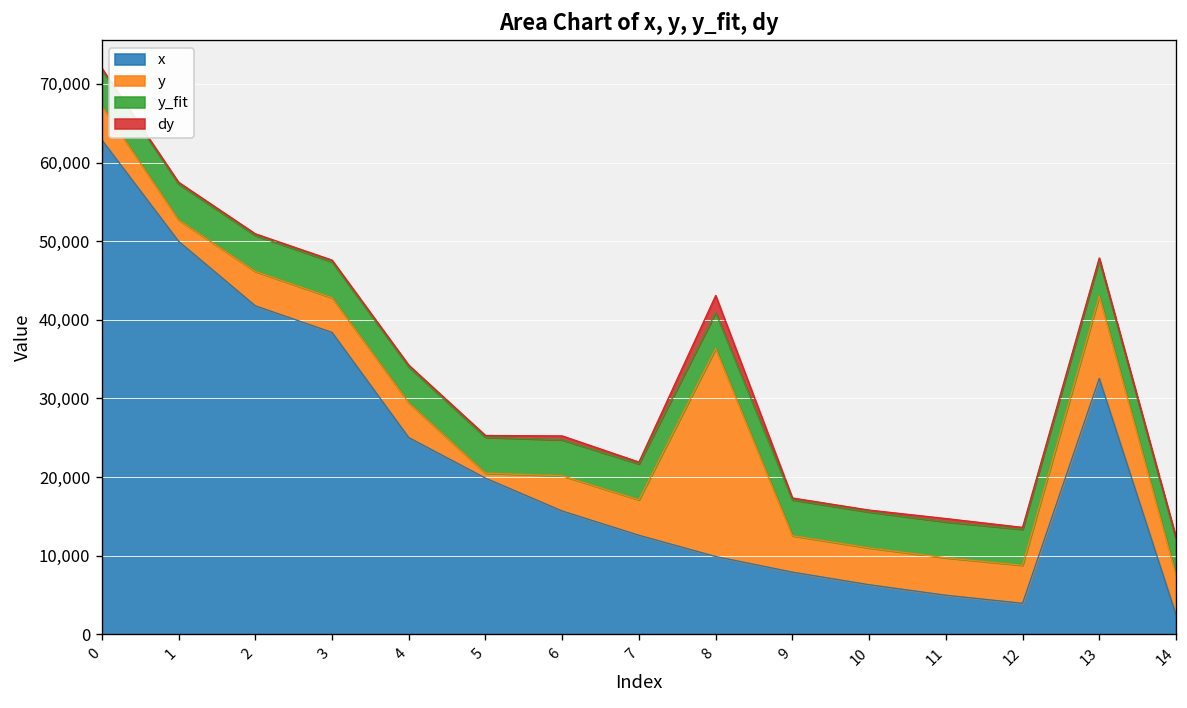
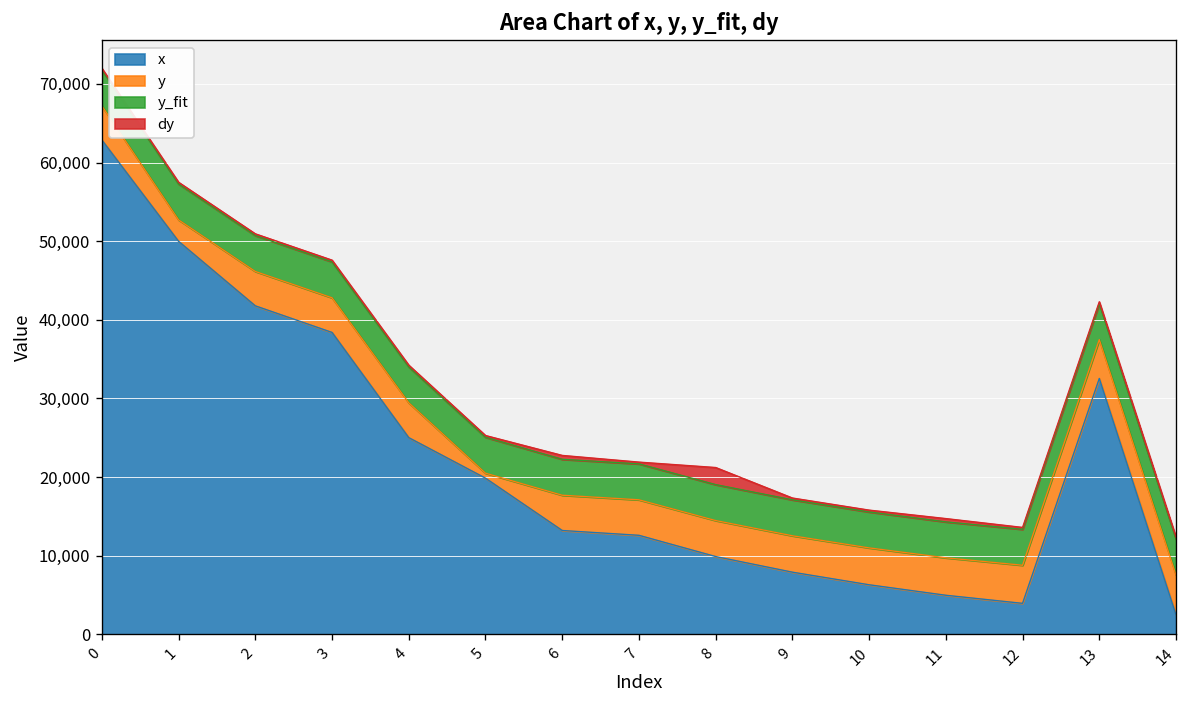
  {
    "x": {
      "0": "63,000",
      "1": "50,000",
      "2": "42,000",
      "3": "38,000",
      "4": "25,000",
      "5": "20,000",
-     "6": "16,000",
+     "6": "13,000",
      "7": "13,000",
      "8": "10,000",
      "9": "8,000",
      "10": "6,000",
      "11": "5,000",
      "12": "4,000",
      "13": "33,000",
      "14": "2,000"
    },
    "y": {
      "0": "4,000",
      "1": "3,000",
      "2": "4,000",
      "3": "4,000",
      "4": "4,000",
      "5": "1,000",
      "6": "4,000",
      "7": "5,000",
-     "8": "26,000",
+     "8": "5,000",
      "9": "5,000",
      "10": "5,000",
      "11": "5,000",
      "12": "5,000",
-     "13": "11,000",
+     "13": "5,000",
      "14": "5,000"
    },
    "y_fit": {
      "6": "5,000",
      "8": "5,000",
      "11": "5,000"
    },
    "dy": {
      "6": "0",
      "8": "2,000",
      "11": "0"
    }
  }
